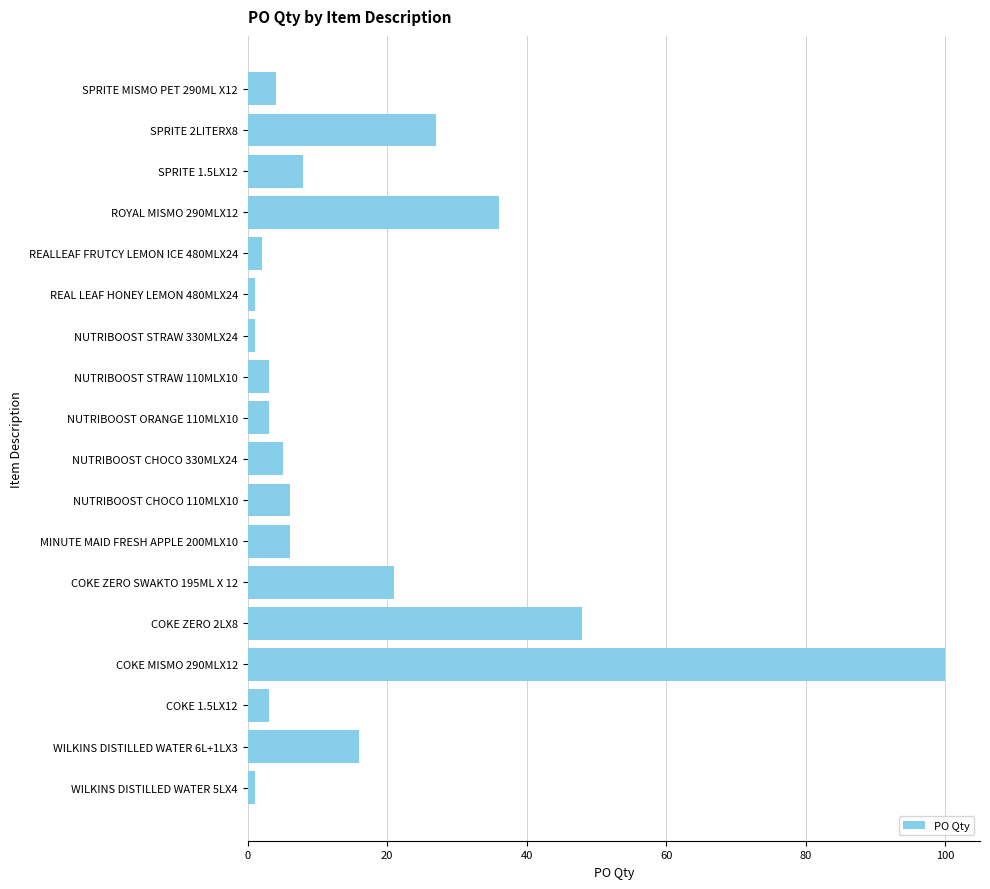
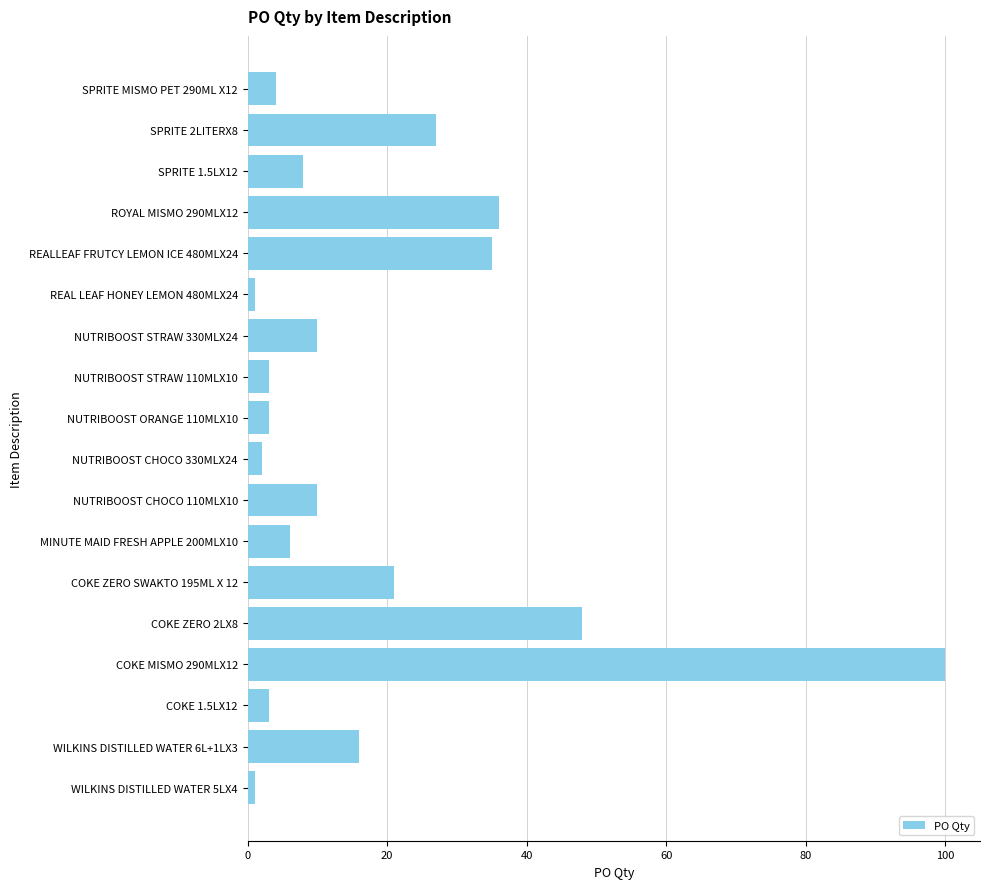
  {
    "SPRITE MISMO PET 290ML X12": 4,
    "SPRITE 2LITERX8": 27,
    "SPRITE 1.5LX12": 8,
    "ROYAL MISMO 290MLX12": 36,
-   "REALLEAF FRUTCY LEMON ICE 480MLX24": 2,
+   "REALLEAF FRUTCY LEMON ICE 480MLX24": 35,
    "REAL LEAF HONEY LEMON 480MLX24": 1,
-   "NUTRIBOOST STRAW 330MLX24": 1,
+   "NUTRIBOOST STRAW 330MLX24": 10,
    "NUTRIBOOST STRAW 110MLX10": 3,
    "NUTRIBOOST ORANGE 110MLX10": 3,
-   "NUTRIBOOST CHOCO 330MLX24": 5,
-   "NUTRIBOOST CHOCO 110MLX10": 6,
+   "NUTRIBOOST CHOCO 330MLX24": 2,
+   "NUTRIBOOST CHOCO 110MLX10": 10,
    "MINUTE MAID FRESH APPLE 200MLX10": 6,
    "COKE ZERO SWAKTO 195ML X 12": 21,
    "COKE ZERO 2LX8": 48,
    "COKE MISMO 290MLX12": 100,
    "COKE 1.5LX12": 3,
    "WILKINS DISTILLED WATER 6L+1LX3": 16,
    "WILKINS DISTILLED WATER 5LX4": 1
  }
